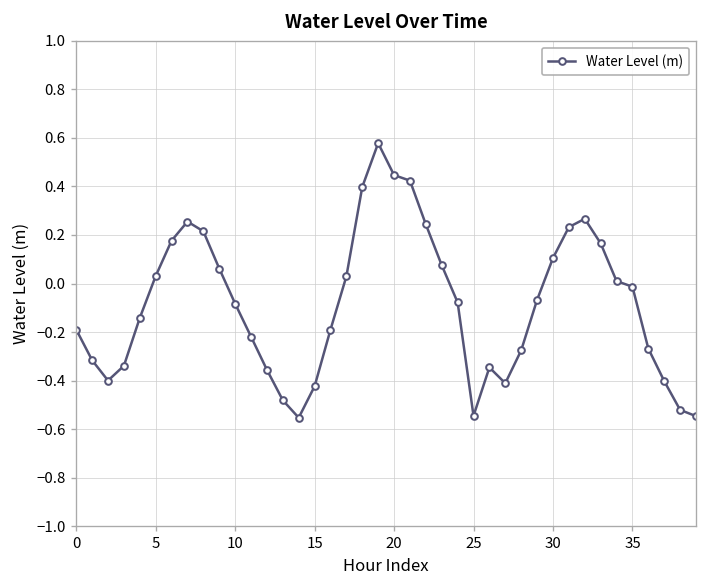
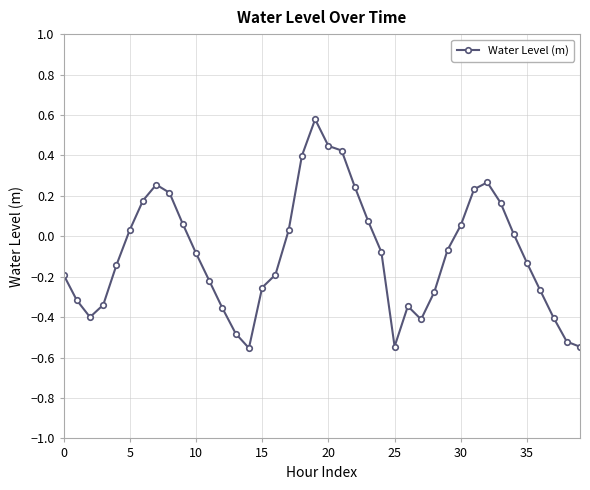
  {
    "0": -0.19,
    "5": 0.03,
    "10": -0.08,
-   "15": -0.42,
+   "15": -0.25,
    "20": 0.45,
    "25": -0.55,
-   "30": 0.10,
-   "35": -0.01
+   "30": 0.05,
+   "35": -0.13
  }
